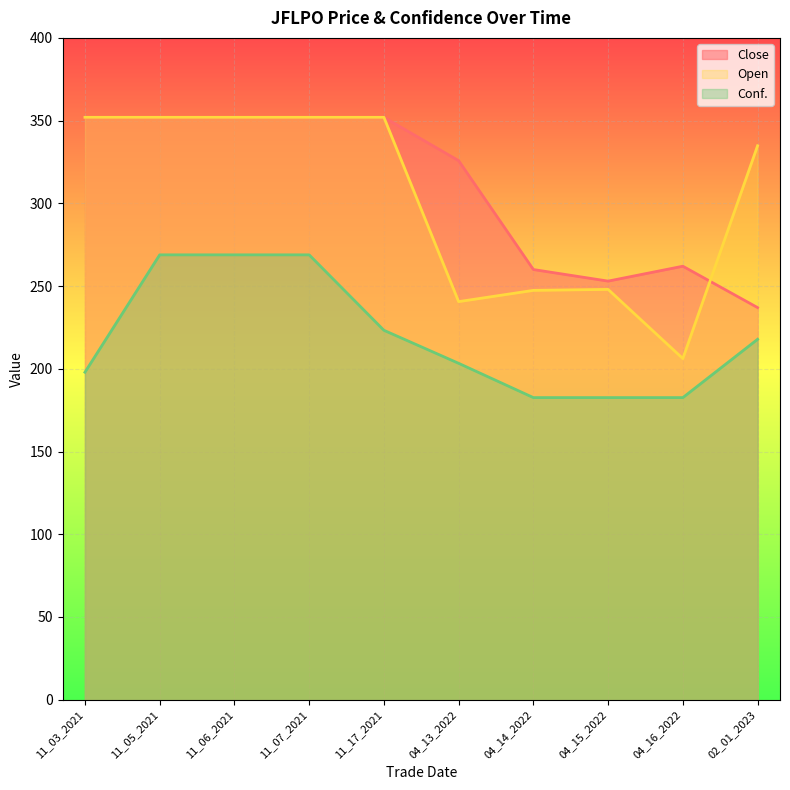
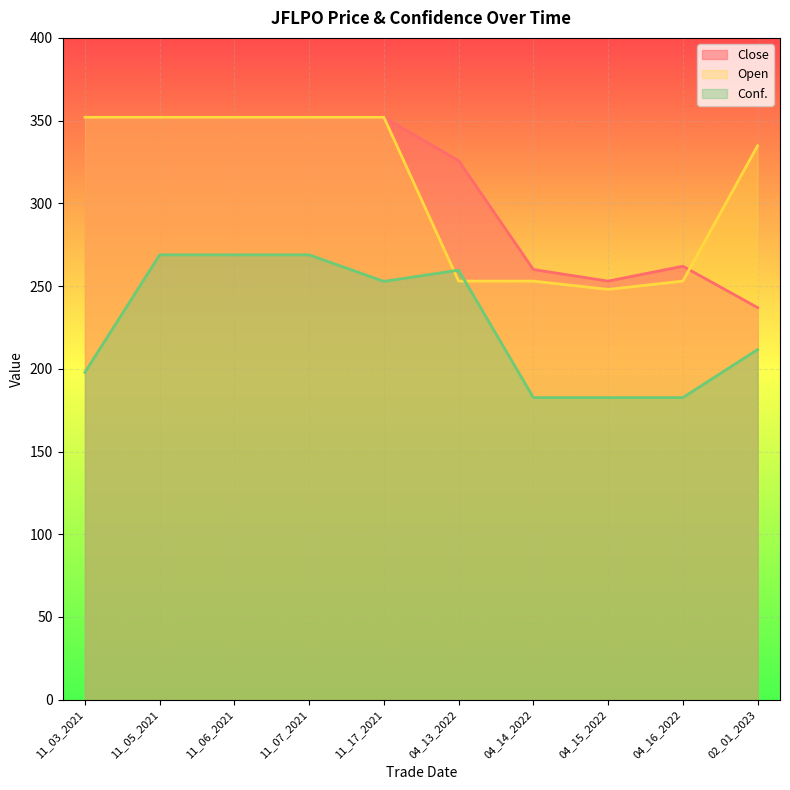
  {
    "Close": {
      "04_13_2022": 326,
      "04_14_2022": 260,
      "04_15_2022": 253,
      "04_16_2022": 262,
      "02_01_2023": 237
    },
    "Open": {
-     "04_13_2022": 241,
-     "04_14_2022": 247,
+     "04_13_2022": 253,
+     "04_14_2022": 253,
      "04_15_2022": 248,
-     "04_16_2022": 206,
+     "04_16_2022": 253,
      "02_01_2023": 335
    },
    "Conf.": {
      "11_03_2021": 198,
      "11_05_2021": 269,
      "11_06_2021": 269,
      "11_07_2021": 269,
-     "11_17_2021": 223,
-     "04_13_2022": 203,
+     "11_17_2021": 253,
+     "04_13_2022": 260,
      "04_14_2022": 183,
      "04_15_2022": 183,
      "04_16_2022": 183,
-     "02_01_2023": 218
+     "02_01_2023": 212
    }
  }
